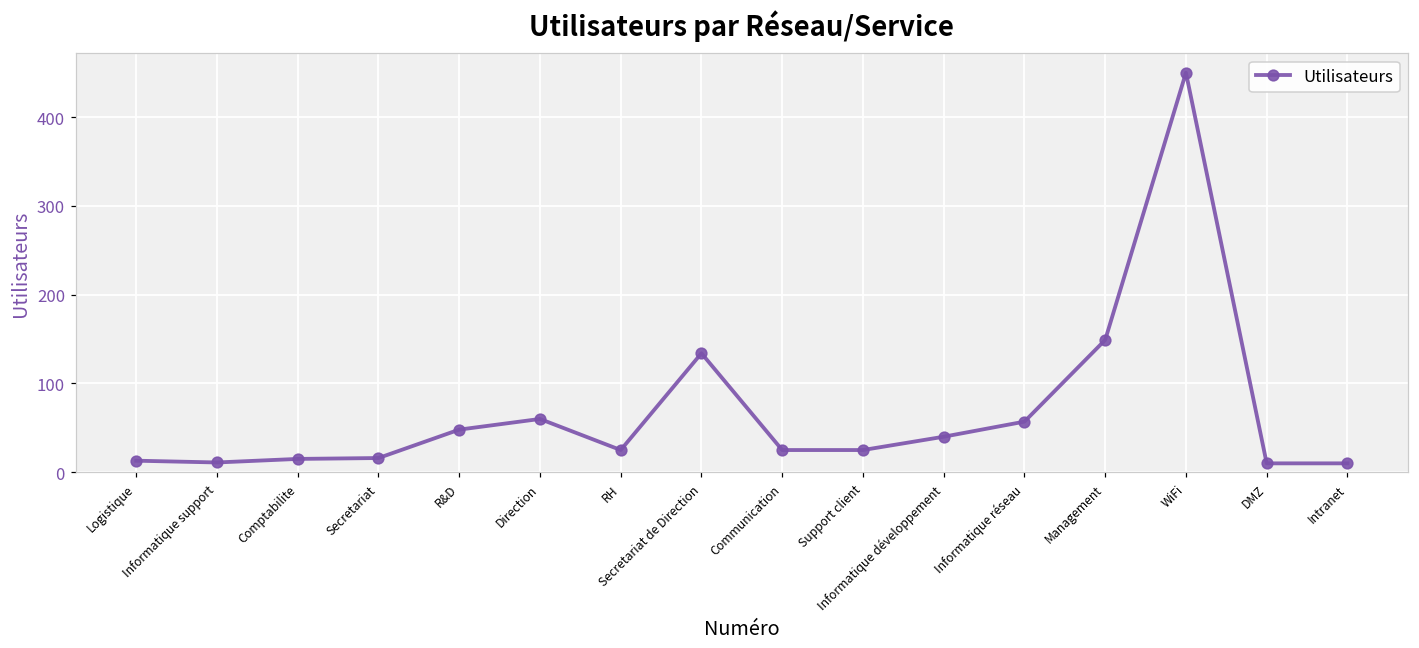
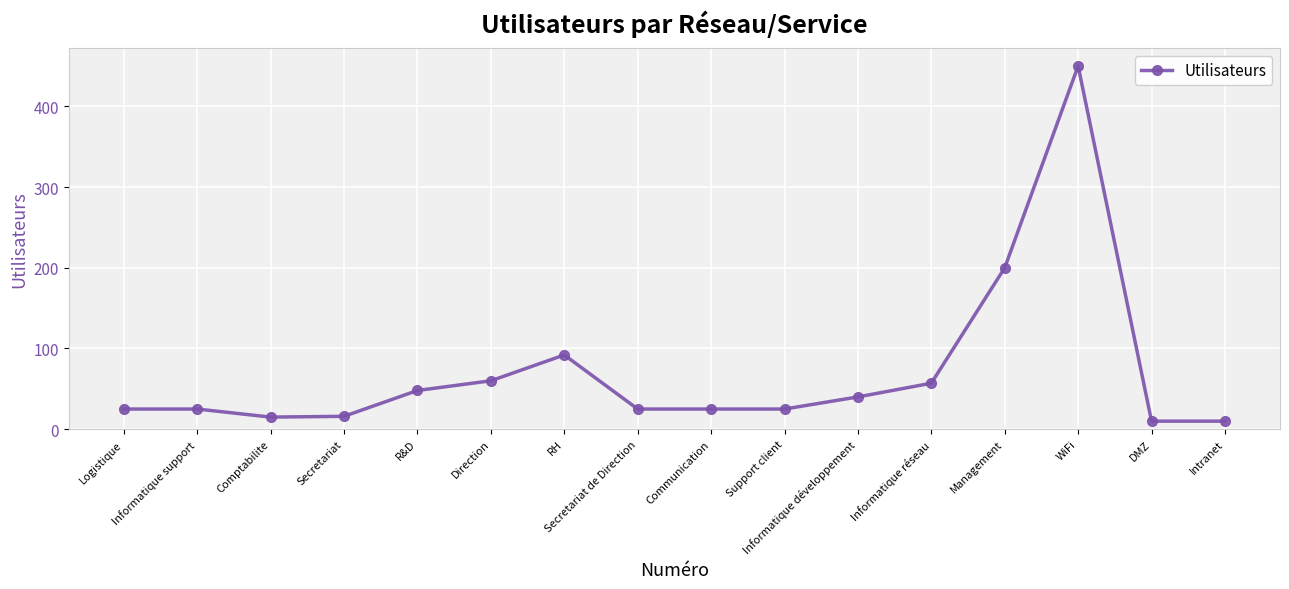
  {
-   "Logistique": 10,
-   "Informatique support": 10,
+   "Logistique": 30,
+   "Informatique support": 30,
    "Comptabilite": 20,
    "Secretariat": 20,
    "R&D": 50,
    "Direction": 60,
-   "RH": 30,
-   "Secretariat de Direction": 130,
+   "RH": 90,
+   "Secretariat de Direction": 30,
    "Communication": 30,
    "Support client": 30,
    "Informatique développement": 40,
    "Informatique réseau": 60,
-   "Management": 150,
+   "Management": 200,
    "WiFi": 450,
    "DMZ": 10,
    "Intranet": 10
  }
